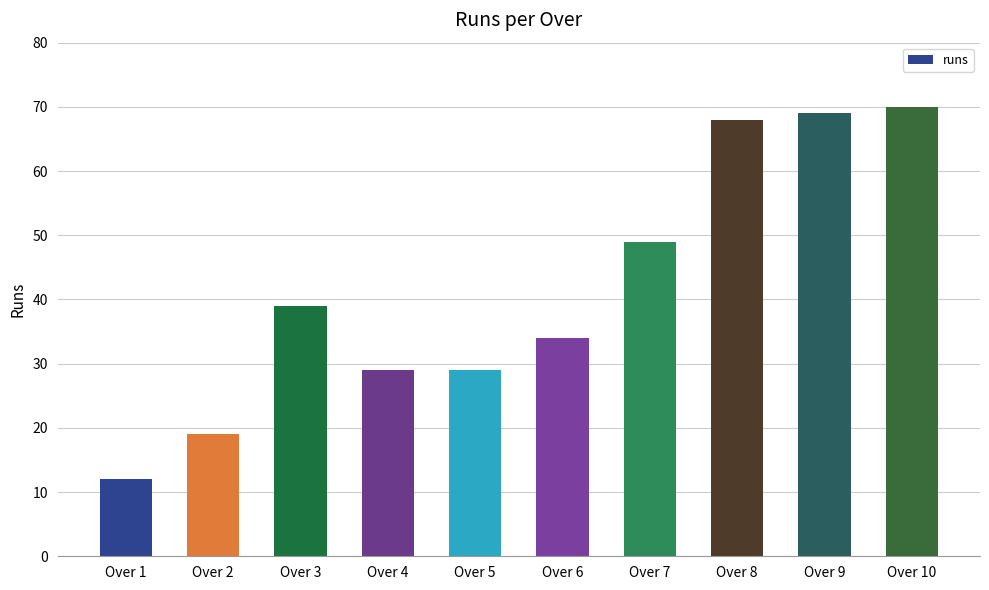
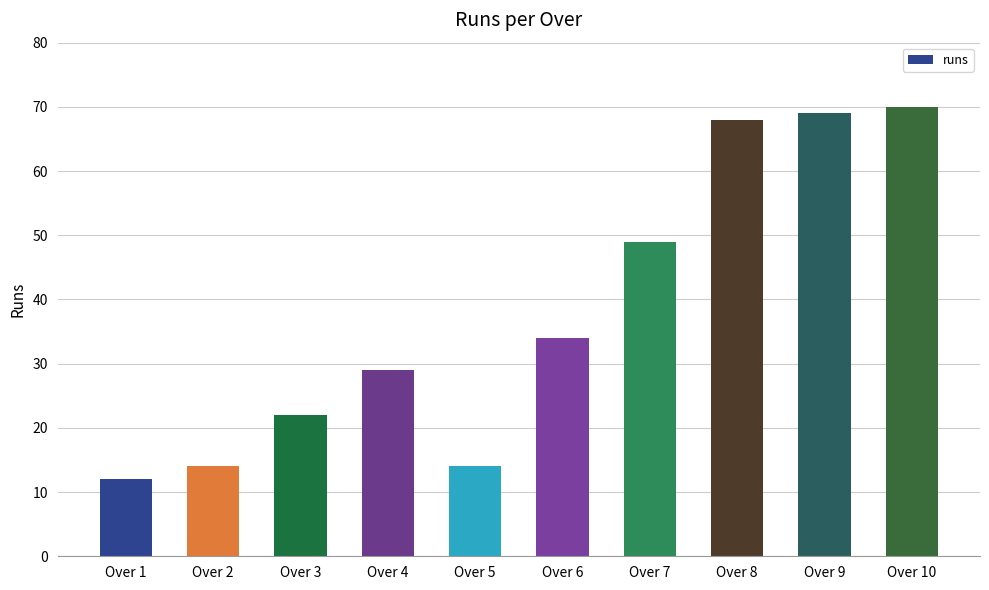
  {
    "Over 1": 12,
-   "Over 2": 19,
-   "Over 3": 39,
+   "Over 2": 14,
+   "Over 3": 22,
    "Over 4": 29,
-   "Over 5": 29,
+   "Over 5": 14,
    "Over 6": 34,
    "Over 7": 49,
    "Over 8": 68,
    "Over 9": 69,
    "Over 10": 70
  }
